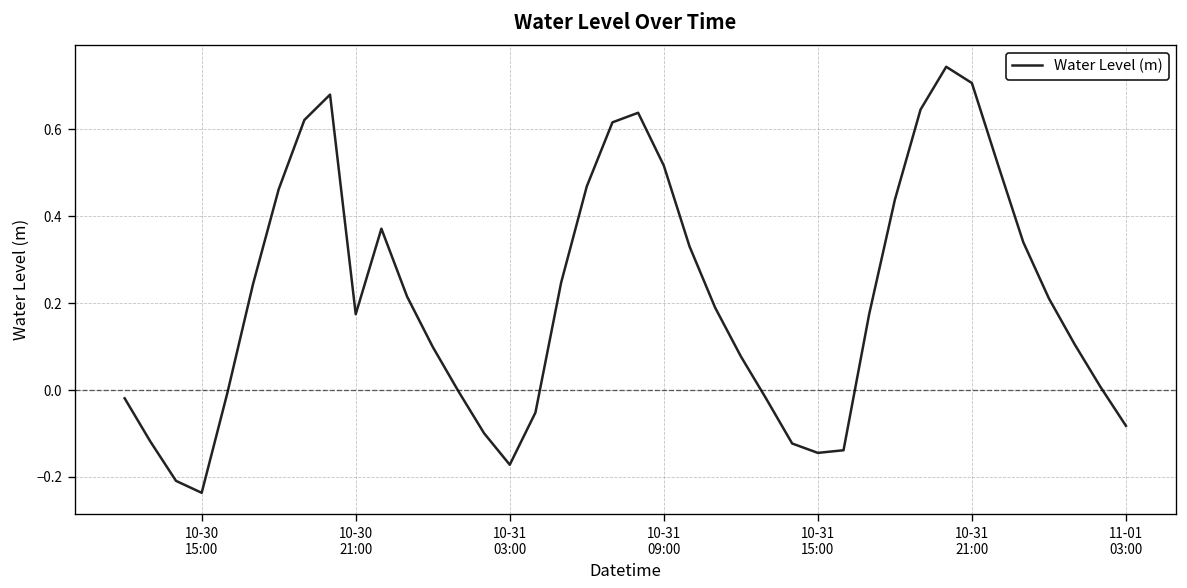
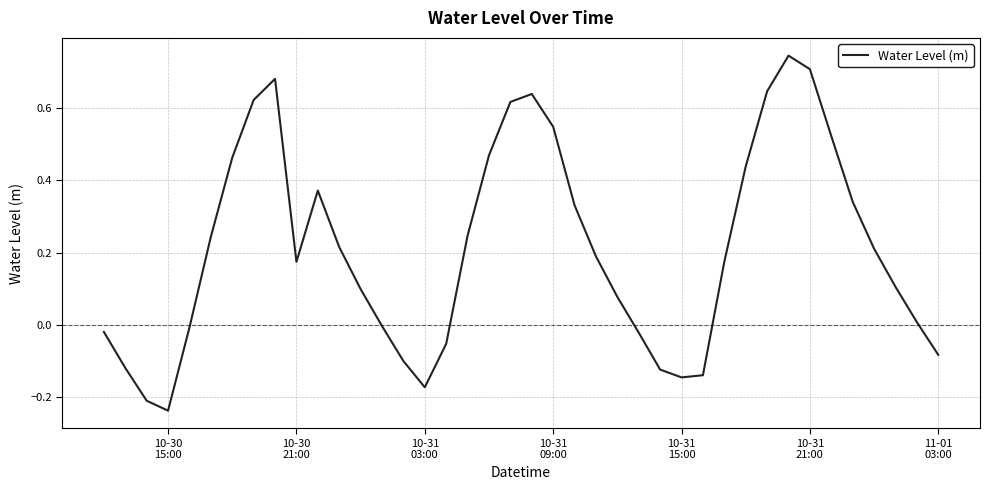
  {
    "10-30 15:00": -0.24,
    "10-30 21:00": 0.17,
    "10-31 03:00": -0.17,
-   "10-31 09:00": 0.52,
+   "10-31 09:00": 0.55,
    "10-31 15:00": -0.14,
    "10-31 21:00": 0.71,
    "11-01 03:00": -0.08
  }
